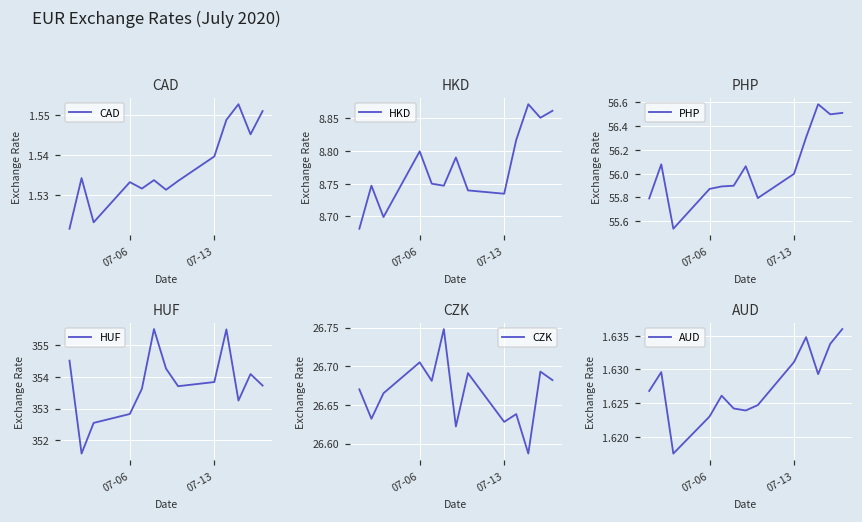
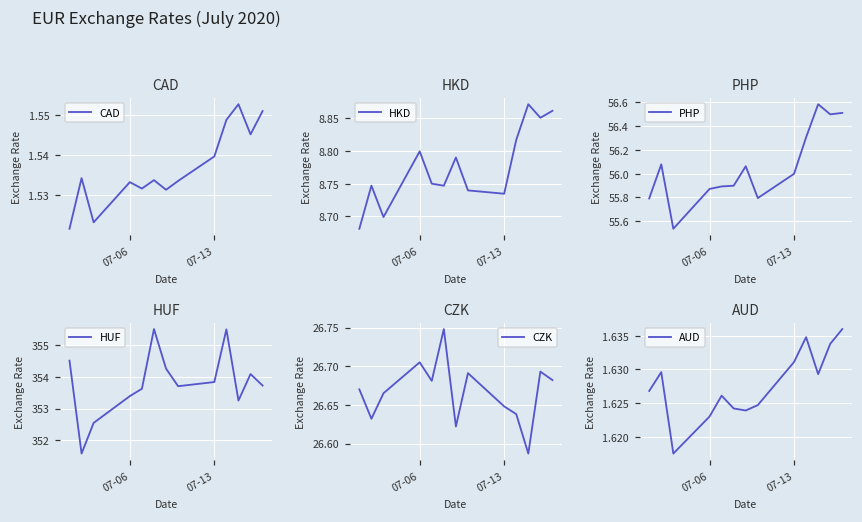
  {
    "CAD": {
      "07-06": 1.533,
      "07-13": 1.540
    },
    "HKD": {
      "07-06": 8.80,
      "07-13": 8.73
    },
    "PHP": {
      "07-06": 55.87,
      "07-13": 56.00
    },
    "HUF": {
-     "07-06": 352.8,
+     "07-06": 353.4,
      "07-13": 353.8
    },
    "CZK": {
      "07-06": 26.71,
-     "07-13": 26.63
+     "07-13": 26.65
    },
    "AUD": {
      "07-06": 1.623,
      "07-13": 1.631
    }
  }
